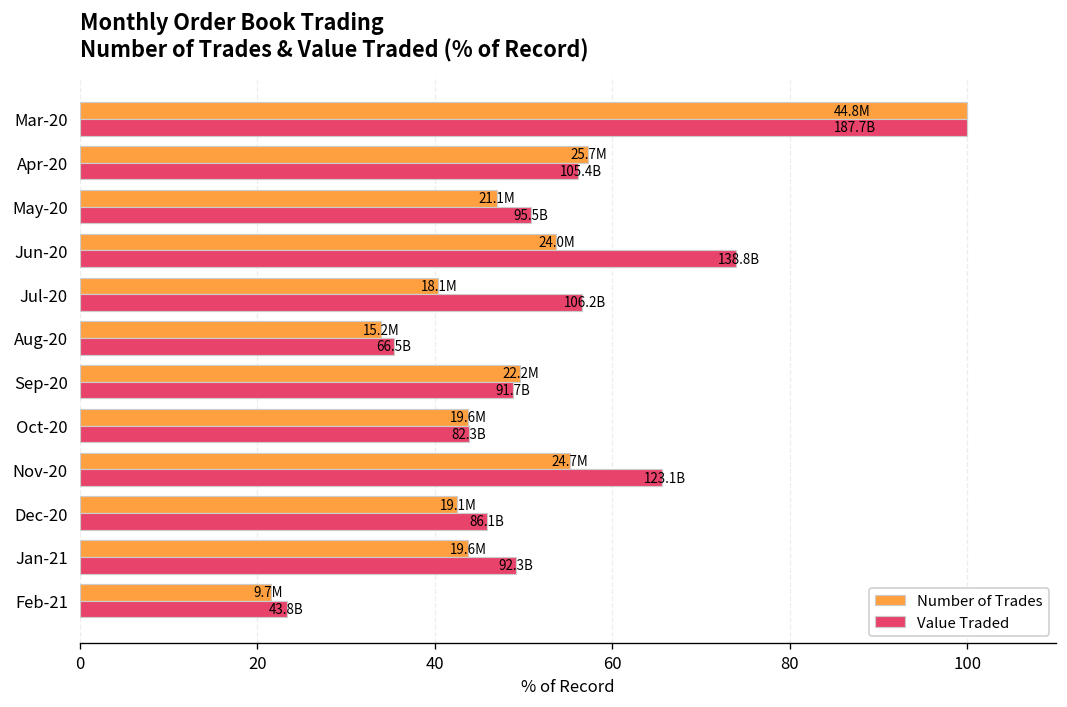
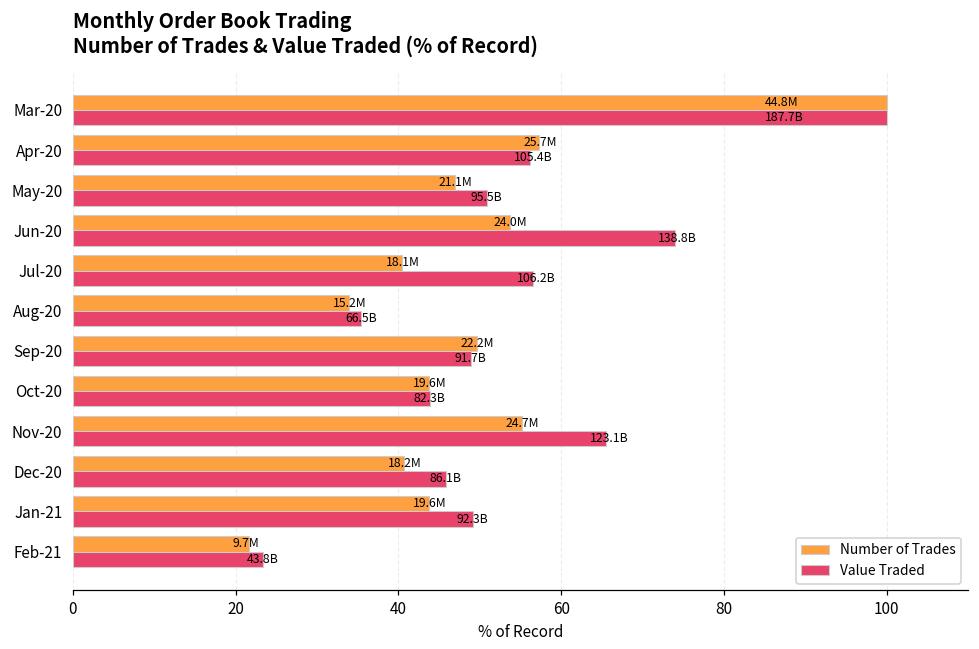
  {
    "Number of Trades": {
-     "Dec-20": "19.1M"
+     "Dec-20": "18.2M"
    }
  }
